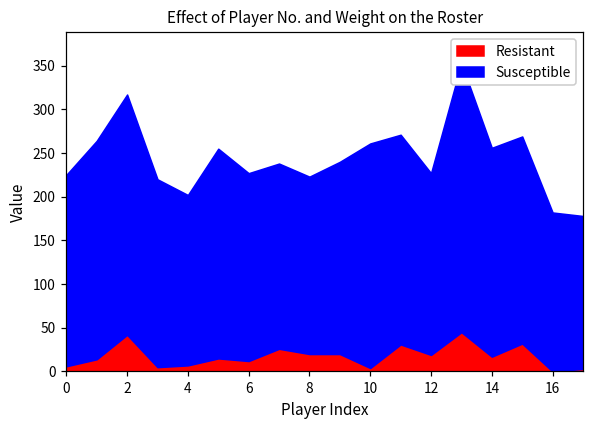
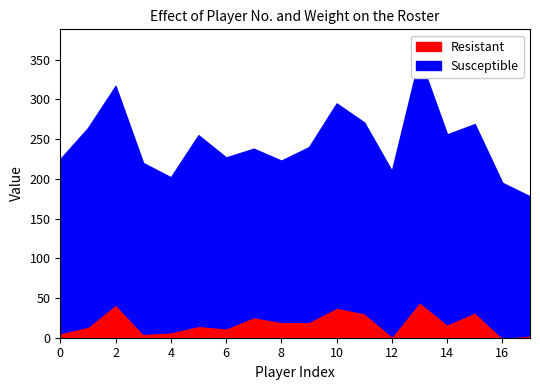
  {
    "Resistant": {
-     "10": 0,
-     "12": 20
+     "10": 40,
+     "12": 0
    },
    "Susceptible": {
      "0": 220,
      "2": 280,
      "4": 200,
      "6": 220,
      "8": 200,
      "10": 260,
      "12": 210,
      "14": 240,
-     "16": 180
+     "16": 200
    }
  }
